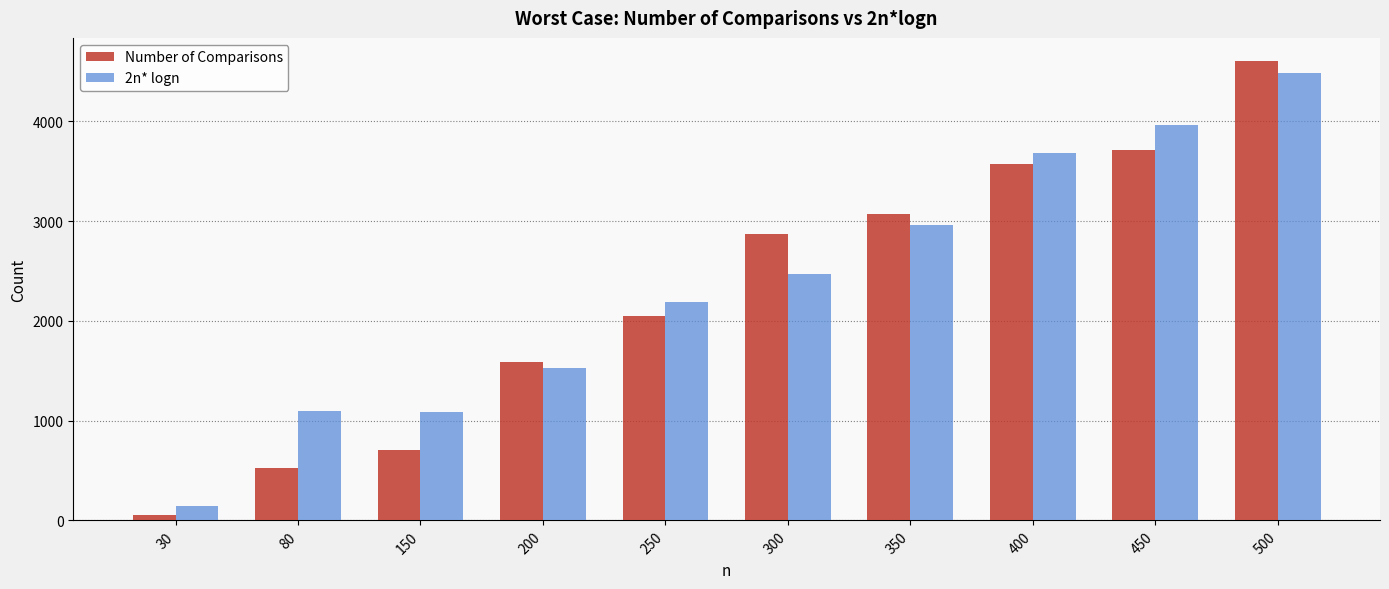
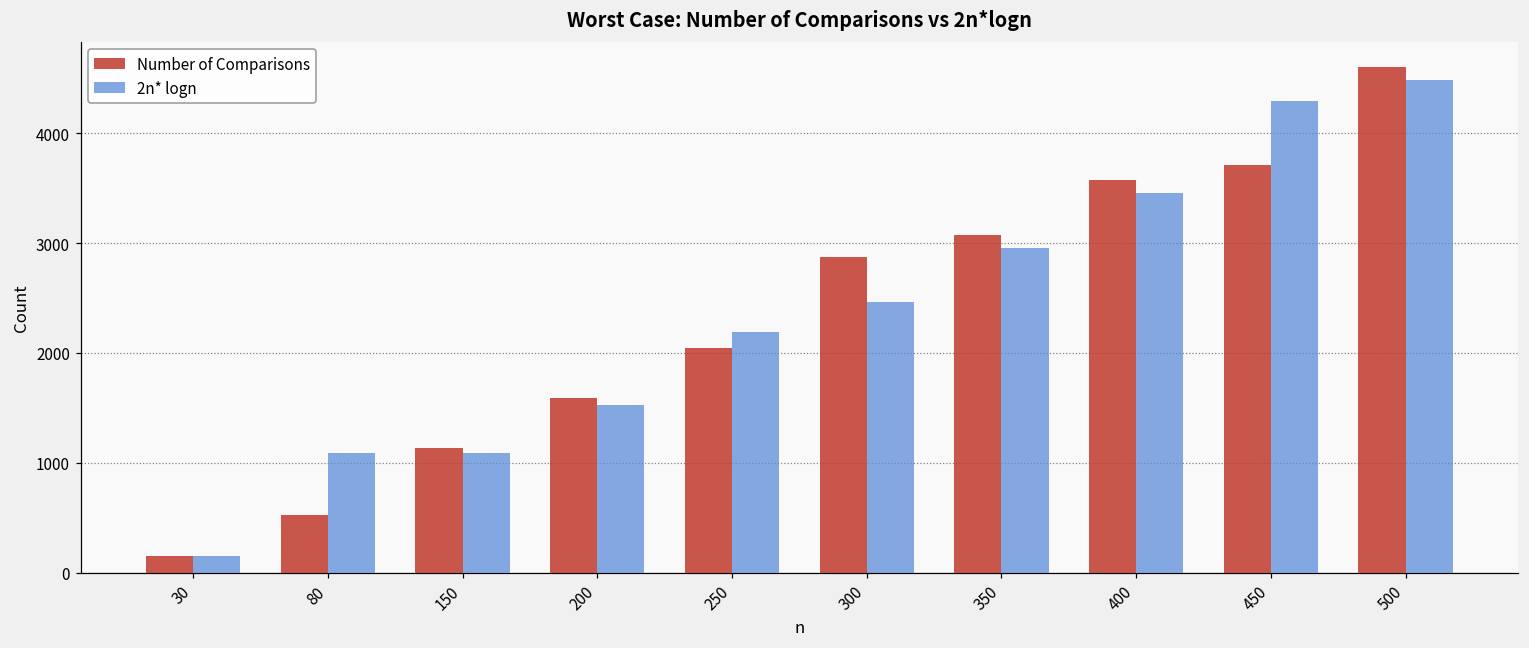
  {
    "Number of Comparisons": {
-     "30": 100,
+     "30": 200,
      "80": 500,
-     "150": 700,
+     "150": 1100,
      "200": 1600,
      "250": 2000,
      "300": 2900,
      "350": 3100,
      "400": 3600,
      "450": 3700,
      "500": 4600
    },
    "2n* logn": {
      "30": 100,
      "80": 1100,
      "150": 1100,
      "200": 1500,
      "250": 2200,
      "300": 2500,
      "350": 3000,
-     "400": 3700,
-     "450": 4000,
+     "400": 3500,
+     "450": 4300,
      "500": 4500
    }
  }
